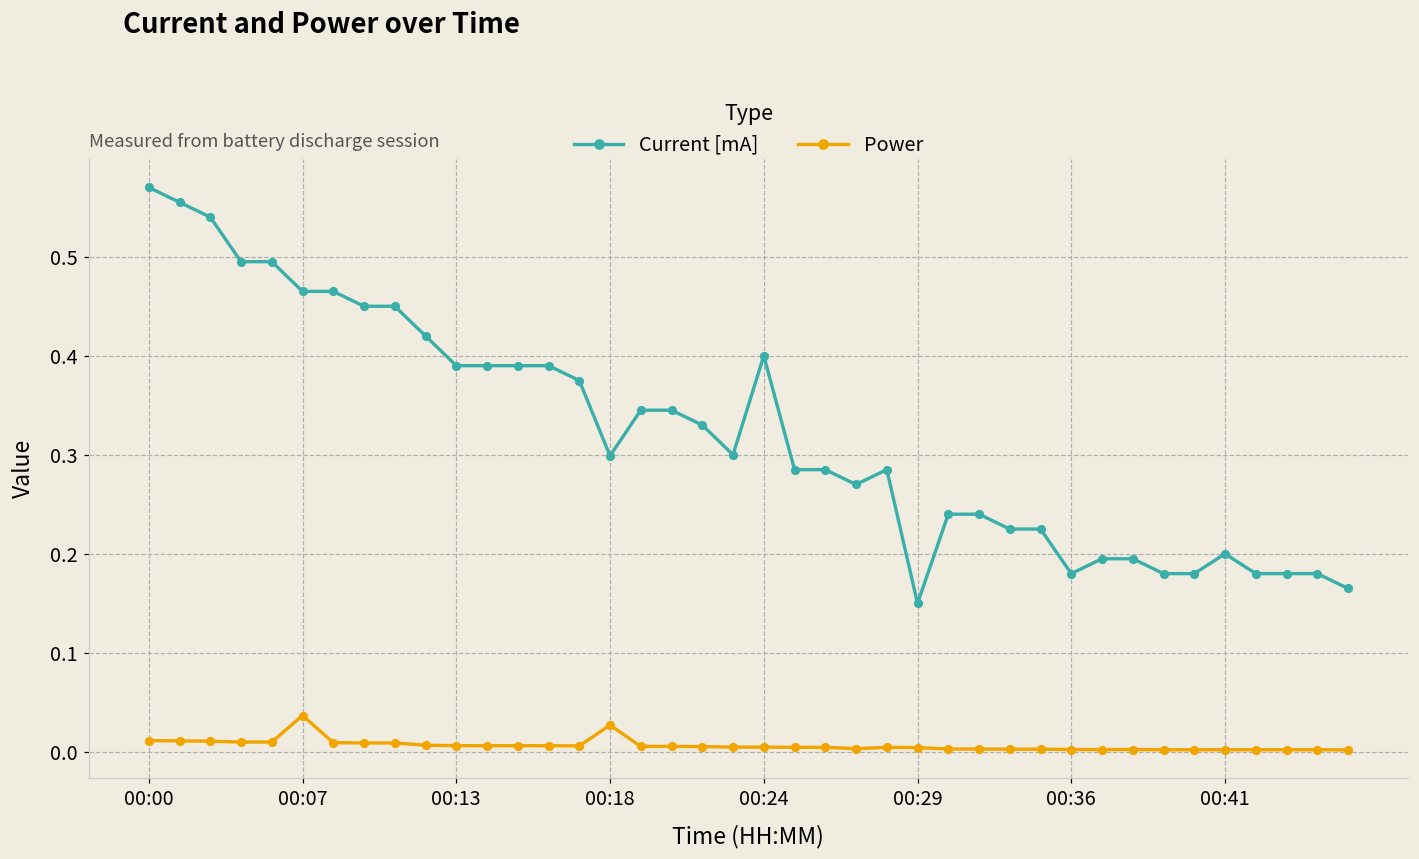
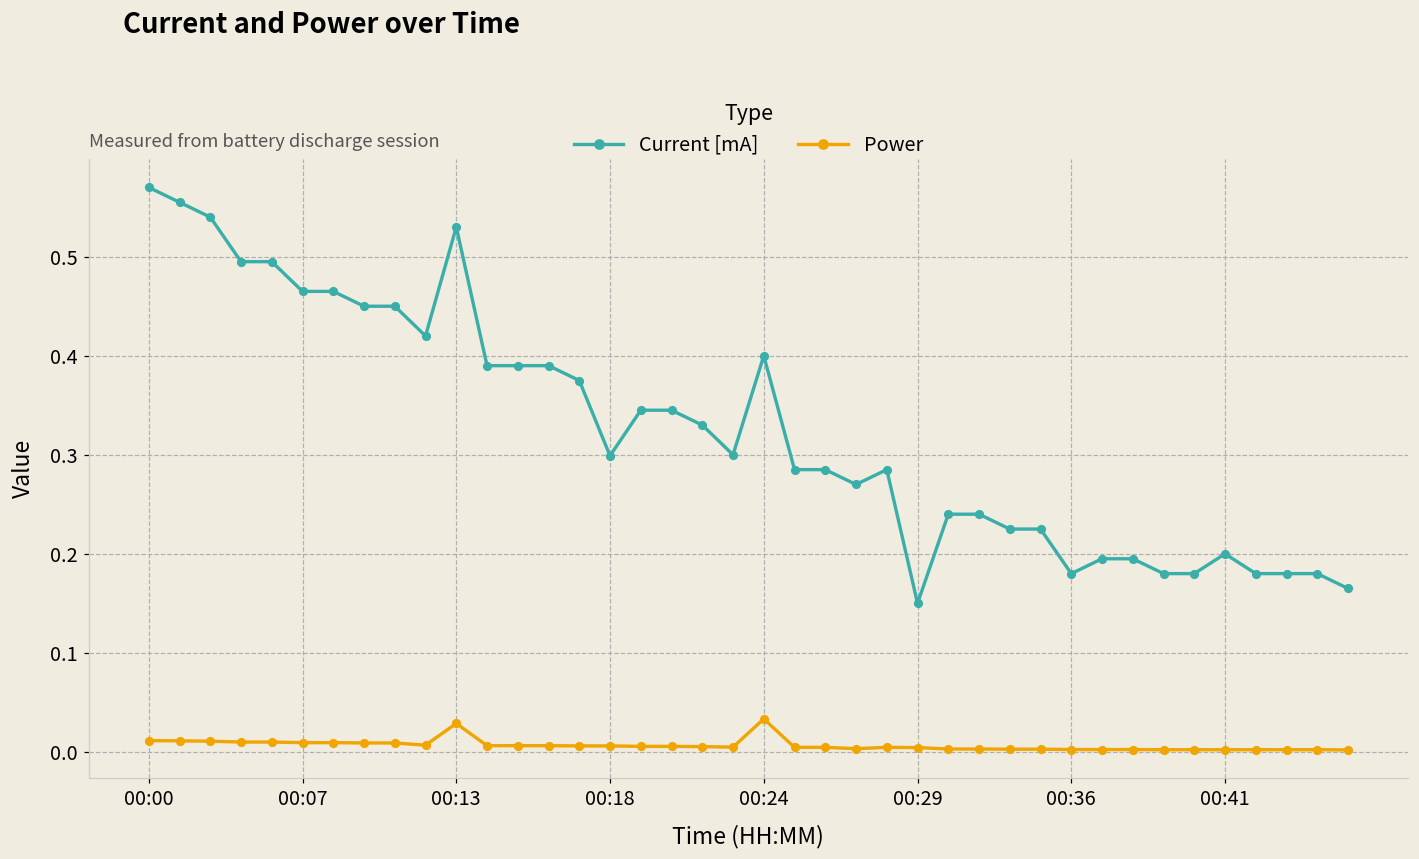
  {
    "Current [mA]": {
      "00:00": 0.57,
      "00:07": 0.47,
-     "00:13": 0.39,
+     "00:13": 0.53,
      "00:18": 0.30,
      "00:24": 0.40,
      "00:29": 0.15,
      "00:36": 0.18,
      "00:41": 0.20
    },
    "Power": {
      "00:00": 0.01,
-     "00:07": 0.04,
-     "00:13": 0.01,
-     "00:18": 0.03,
-     "00:24": 0.00,
+     "00:07": 0.01,
+     "00:13": 0.03,
+     "00:18": 0.01,
+     "00:24": 0.03,
      "00:29": 0.00,
      "00:36": 0.00,
      "00:41": 0.00
    }
  }
